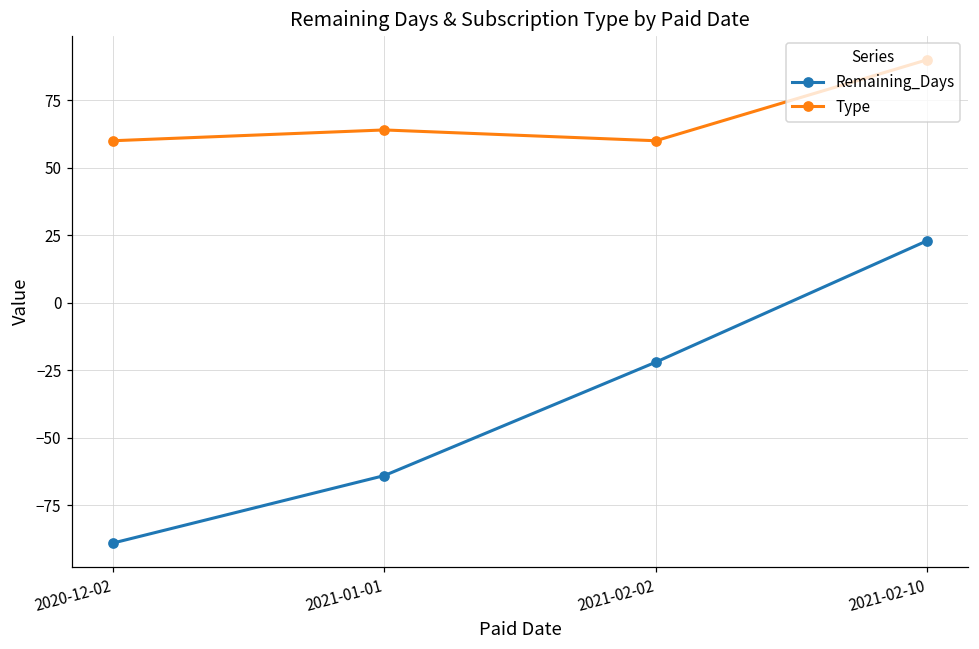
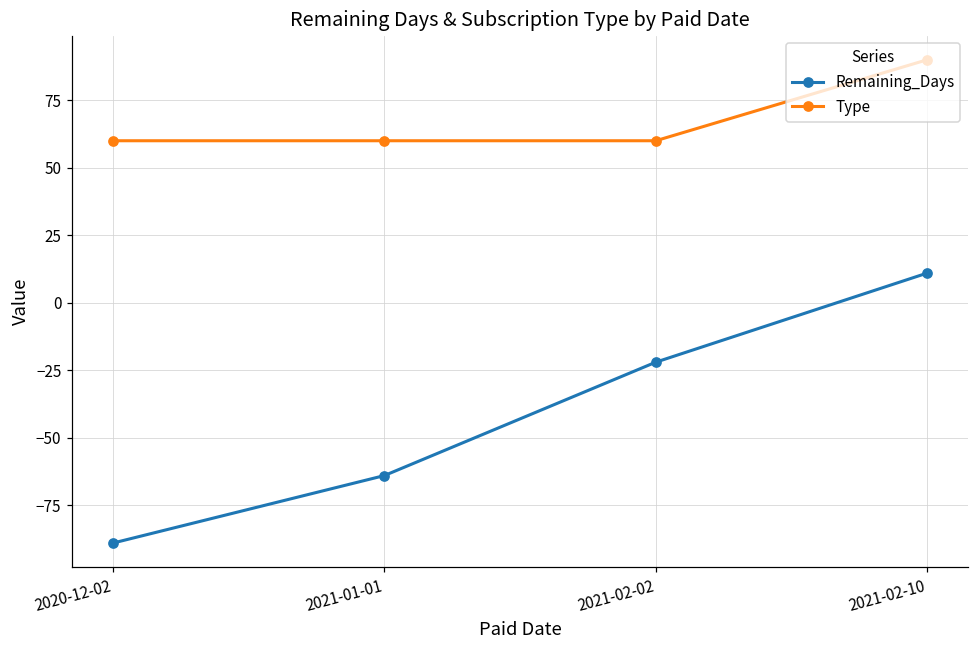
  {
    "Remaining_Days": {
      "2020-12-02": -89,
      "2021-01-01": -64,
      "2021-02-02": -22,
-     "2021-02-10": 23
+     "2021-02-10": 11
    },
    "Type": {
      "2020-12-02": 60,
-     "2021-01-01": 64,
+     "2021-01-01": 60,
      "2021-02-02": 60
    }
  }
